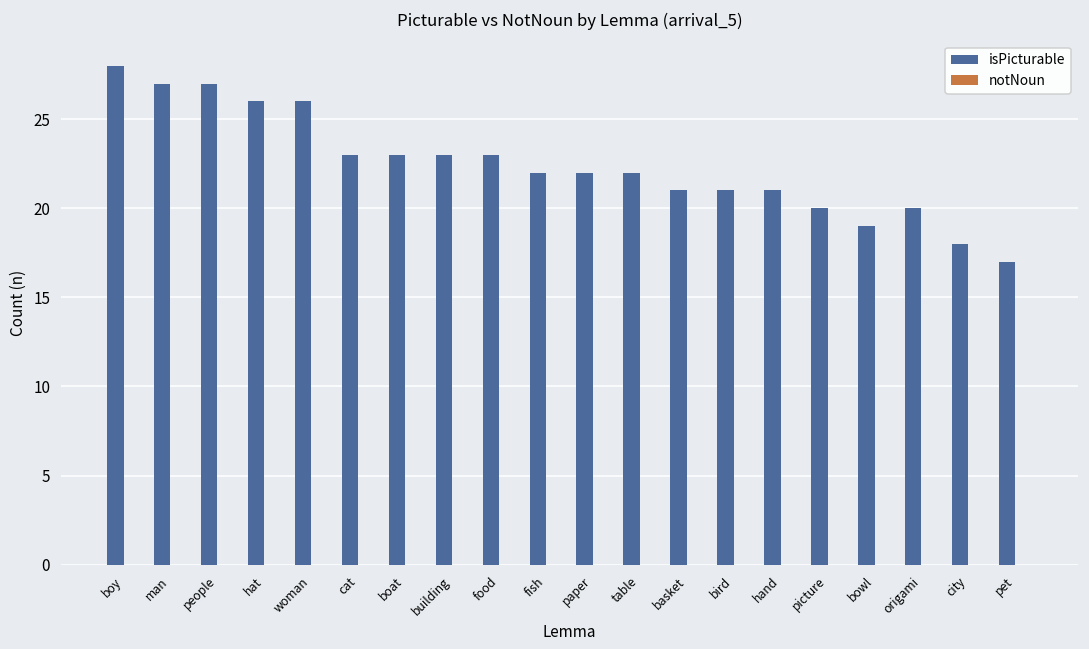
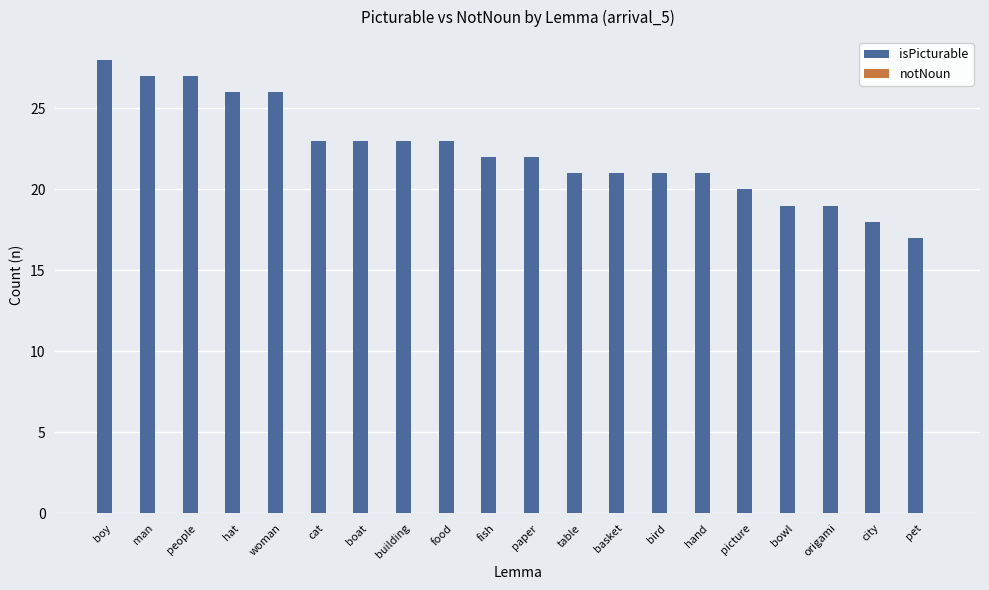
  {
    "isPicturable": {
      "boy": 28,
      "man": 27,
      "people": 27,
      "hat": 26,
      "woman": 26,
      "cat": 23,
      "boat": 23,
      "building": 23,
      "food": 23,
      "fish": 22,
      "paper": 22,
-     "table": 22,
+     "table": 21,
      "basket": 21,
      "bird": 21,
      "hand": 21,
      "picture": 20,
      "bowl": 19,
-     "origami": 20,
+     "origami": 19,
      "city": 18,
      "pet": 17
    },
    "notNoun": {
      "boy": 0,
      "man": 0,
      "people": 0,
      "hat": 0,
      "woman": 0,
      "cat": 0,
      "boat": 0,
      "building": 0,
      "food": 0,
      "fish": 0,
      "paper": 0,
      "table": 0,
      "basket": 0,
      "bird": 0,
      "hand": 0,
      "picture": 0,
      "bowl": 0,
      "origami": 0,
      "city": 0,
      "pet": 0
    }
  }
